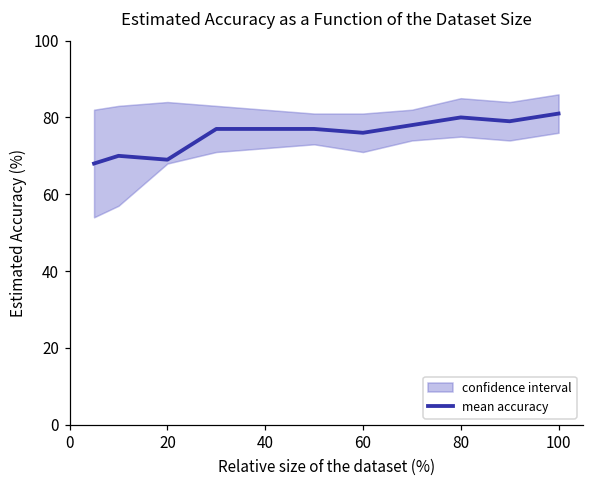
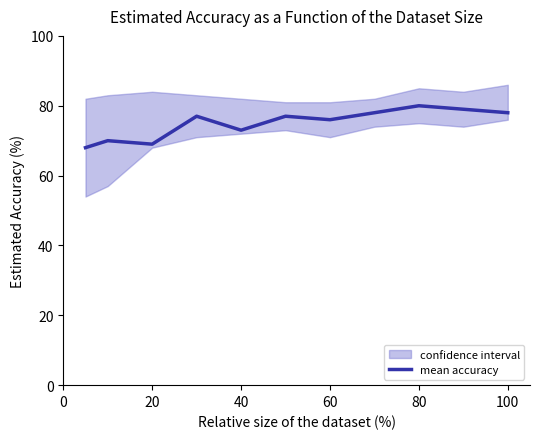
  {
    "mean accuracy": {
      "20": 69,
-     "40": 77,
+     "40": 73,
      "60": 76,
      "80": 80,
-     "100": 81
+     "100": 78
    }
  }
